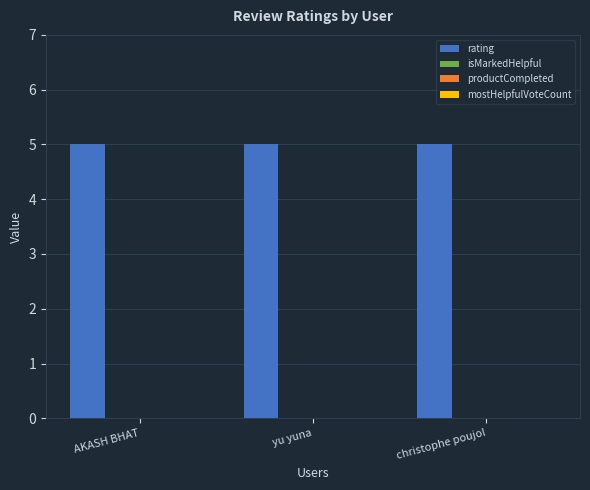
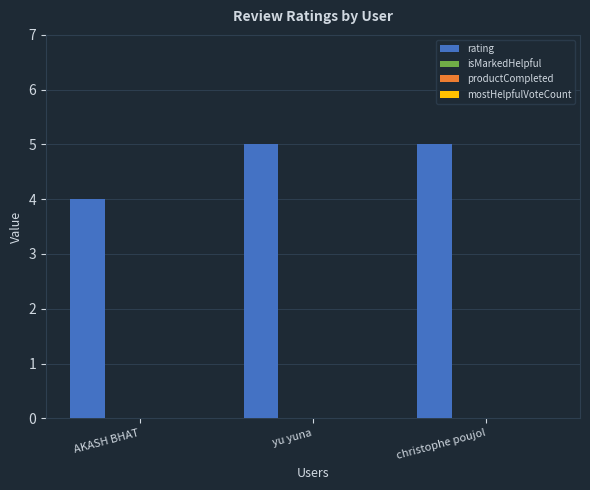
  {
    "rating": {
-     "AKASH BHAT": 5,
+     "AKASH BHAT": 4,
      "yu yuna": 5,
      "christophe poujol": 5
    },
    "isMarkedHelpful": {
      "AKASH BHAT": 0,
      "yu yuna": 0,
      "christophe poujol": 0
    },
    "productCompleted": {
      "AKASH BHAT": 0,
      "yu yuna": 0,
      "christophe poujol": 0
    },
    "mostHelpfulVoteCount": {
      "AKASH BHAT": 0,
      "yu yuna": 0,
      "christophe poujol": 0
    }
  }
